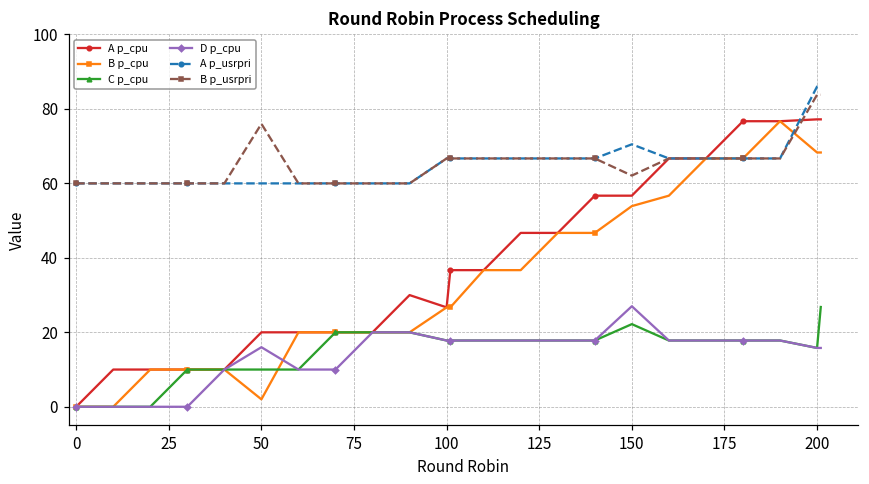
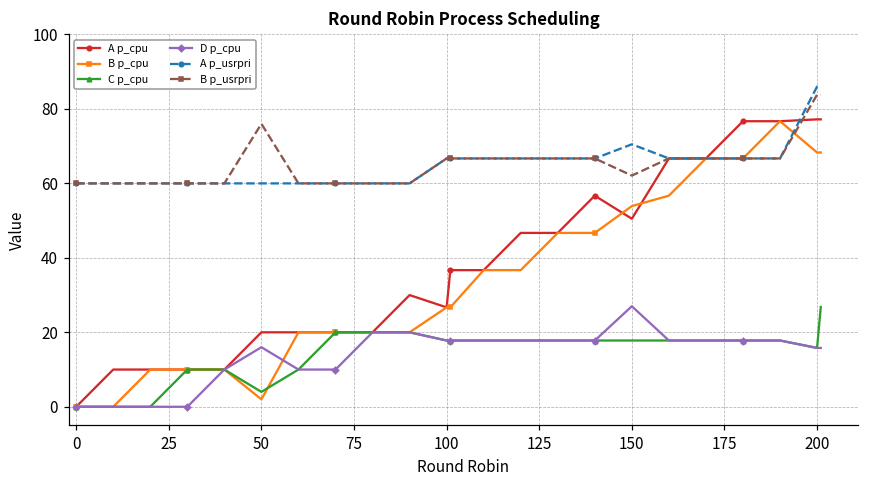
  {
    "A p_cpu": {
      "50": 20,
-     "150": 57,
+     "150": 51,
      "200": 77
    },
    "B p_cpu": {
      "50": 2,
      "150": 54,
      "200": 68
    },
    "C p_cpu": {
-     "50": 10,
-     "150": 22
+     "50": 4,
+     "150": 18
    },
    "D p_cpu": {
      "50": 16,
      "150": 27
    },
    "A p_usrpri": {
      "50": 60,
      "150": 71,
      "200": 86
    },
    "B p_usrpri": {
      "50": 76,
      "150": 62,
      "200": 84
    }
  }
